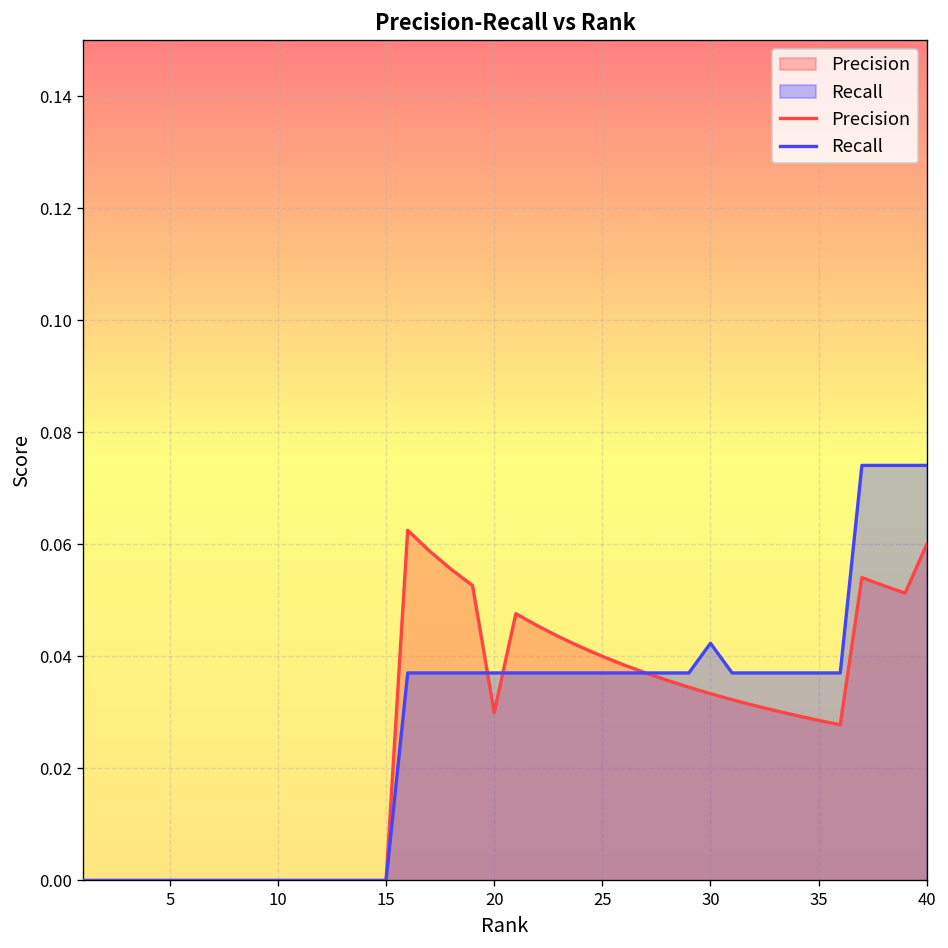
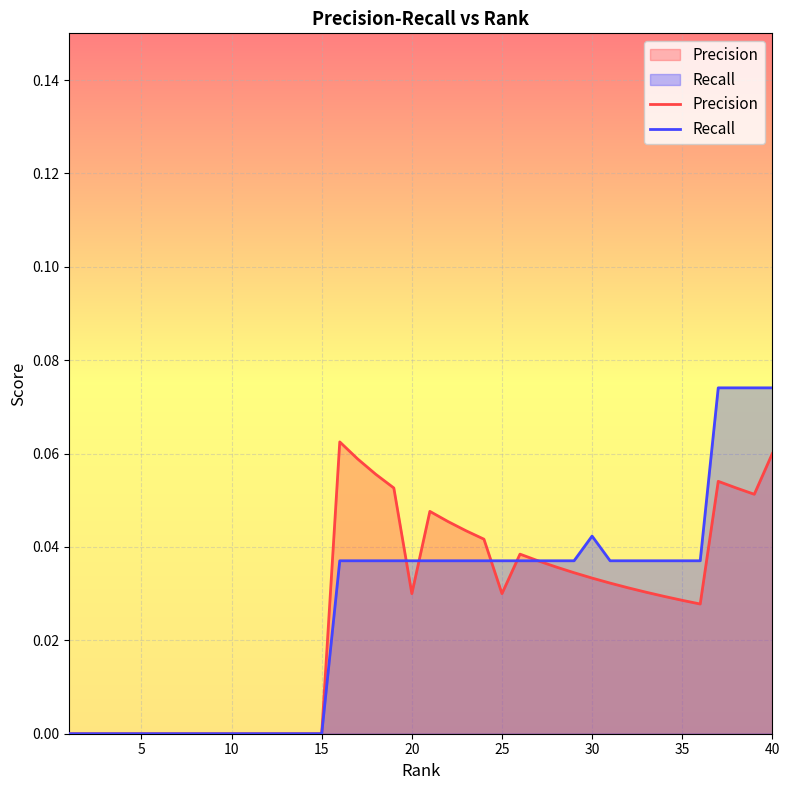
  {
    "Precision": {
      "20": 0.03,
-     "25": 0.04,
+     "25": 0.03,
      "30": 0.033,
      "35": 0.029,
      "40": 0.06
    },
    "Recall": {
      "20": 0.037,
      "25": 0.037,
      "30": 0.042,
      "35": 0.037,
      "40": 0.074
    }
  }
